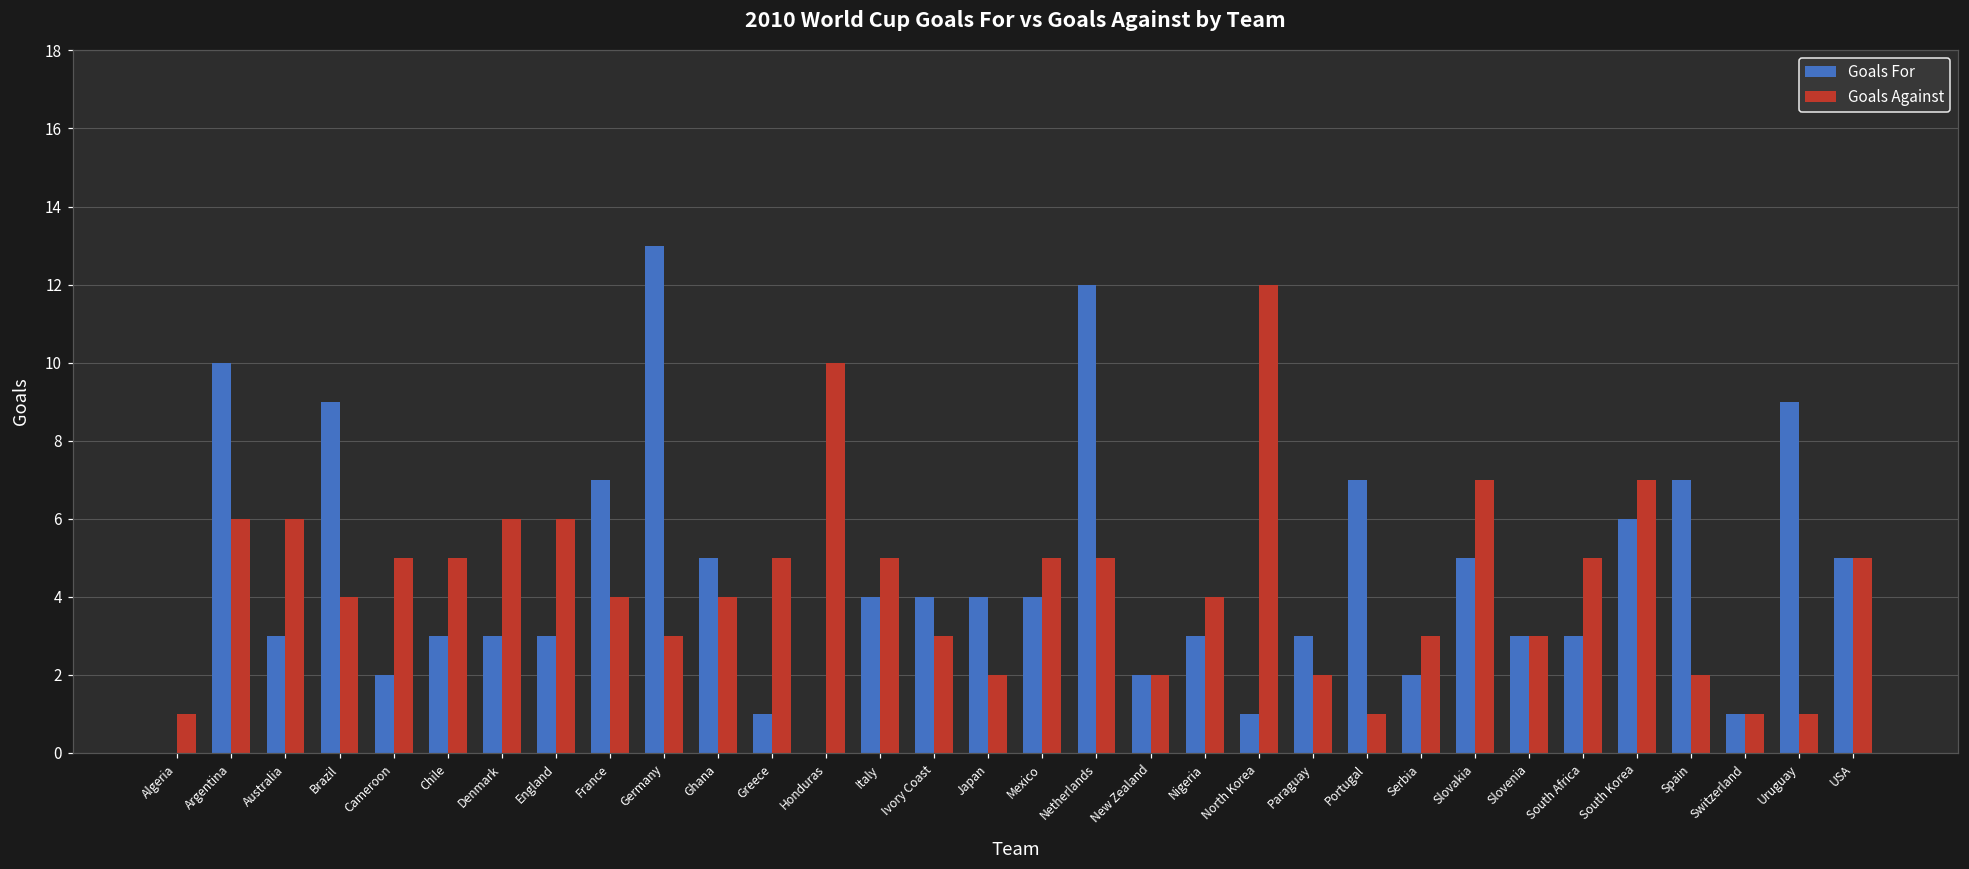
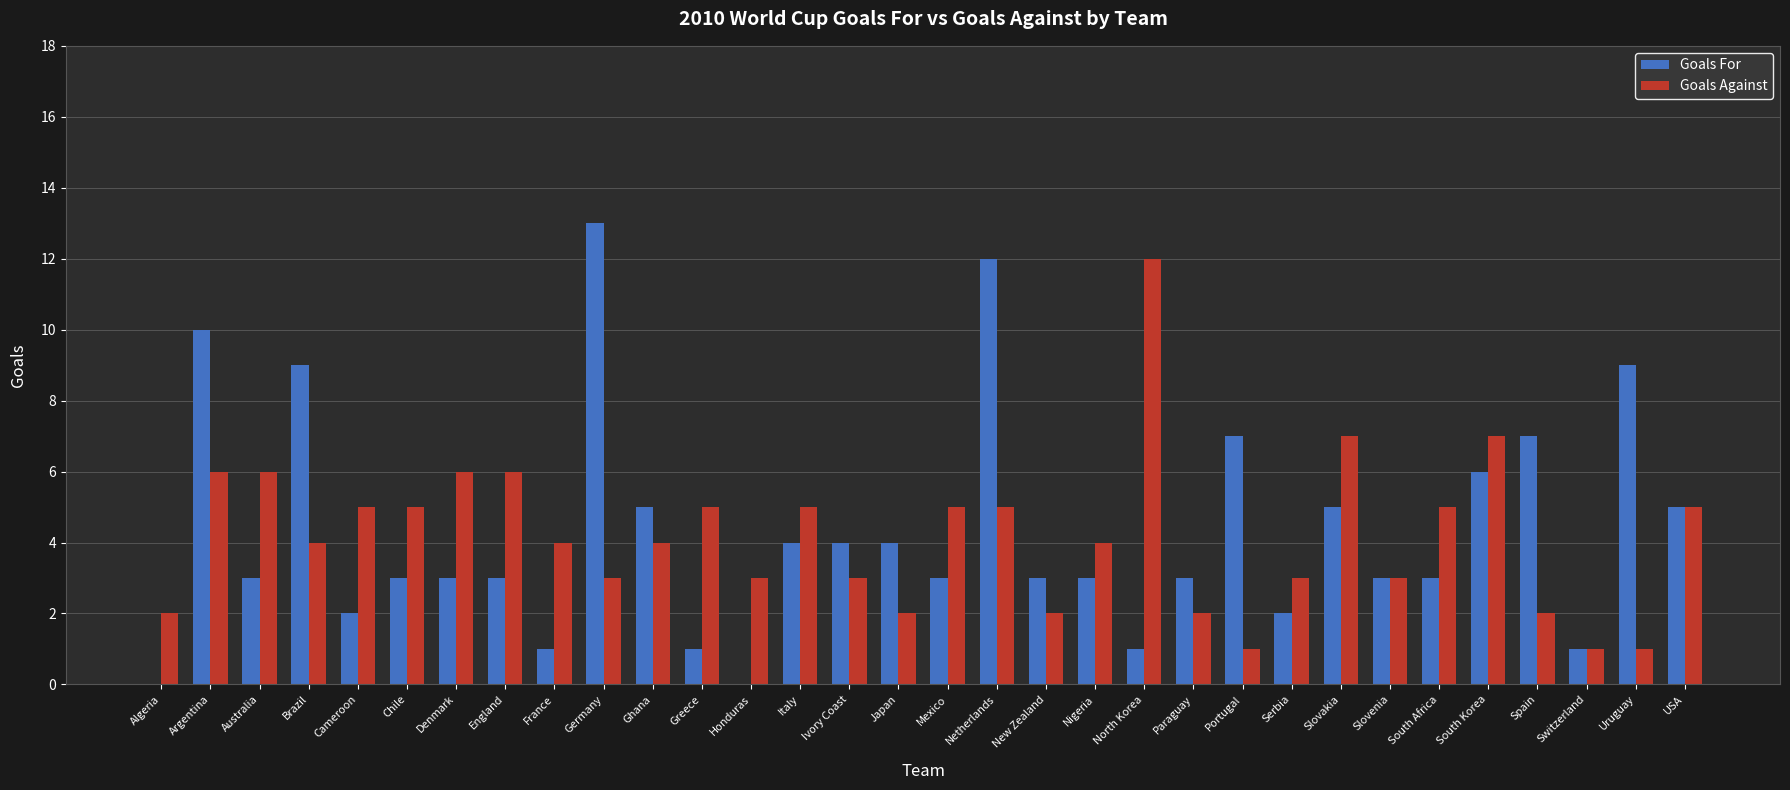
  {
    "Goals For": {
      "Algeria": 0,
      "Argentina": 10,
      "Australia": 3,
      "Brazil": 9,
      "Cameroon": 2,
      "Chile": 3,
      "Denmark": 3,
      "England": 3,
-     "France": 7,
+     "France": 1,
      "Germany": 13,
      "Ghana": 5,
      "Greece": 1,
      "Honduras": 0,
      "Italy": 4,
      "Ivory Coast": 4,
      "Japan": 4,
-     "Mexico": 4,
+     "Mexico": 3,
      "Netherlands": 12,
-     "New Zealand": 2,
+     "New Zealand": 3,
      "Nigeria": 3,
      "North Korea": 1,
      "Paraguay": 3,
      "Portugal": 7,
      "Serbia": 2,
      "Slovakia": 5,
      "Slovenia": 3,
      "South Africa": 3,
      "South Korea": 6,
      "Spain": 7,
      "Switzerland": 1,
      "Uruguay": 9,
      "USA": 5
    },
    "Goals Against": {
-     "Algeria": 1,
+     "Algeria": 2,
      "Argentina": 6,
      "Australia": 6,
      "Brazil": 4,
      "Cameroon": 5,
      "Chile": 5,
      "Denmark": 6,
      "England": 6,
      "France": 4,
      "Germany": 3,
      "Ghana": 4,
      "Greece": 5,
-     "Honduras": 10,
+     "Honduras": 3,
      "Italy": 5,
      "Ivory Coast": 3,
      "Japan": 2,
      "Mexico": 5,
      "Netherlands": 5,
      "New Zealand": 2,
      "Nigeria": 4,
      "North Korea": 12,
      "Paraguay": 2,
      "Portugal": 1,
      "Serbia": 3,
      "Slovakia": 7,
      "Slovenia": 3,
      "South Africa": 5,
      "South Korea": 7,
      "Spain": 2,
      "Switzerland": 1,
      "Uruguay": 1,
      "USA": 5
    }
  }
